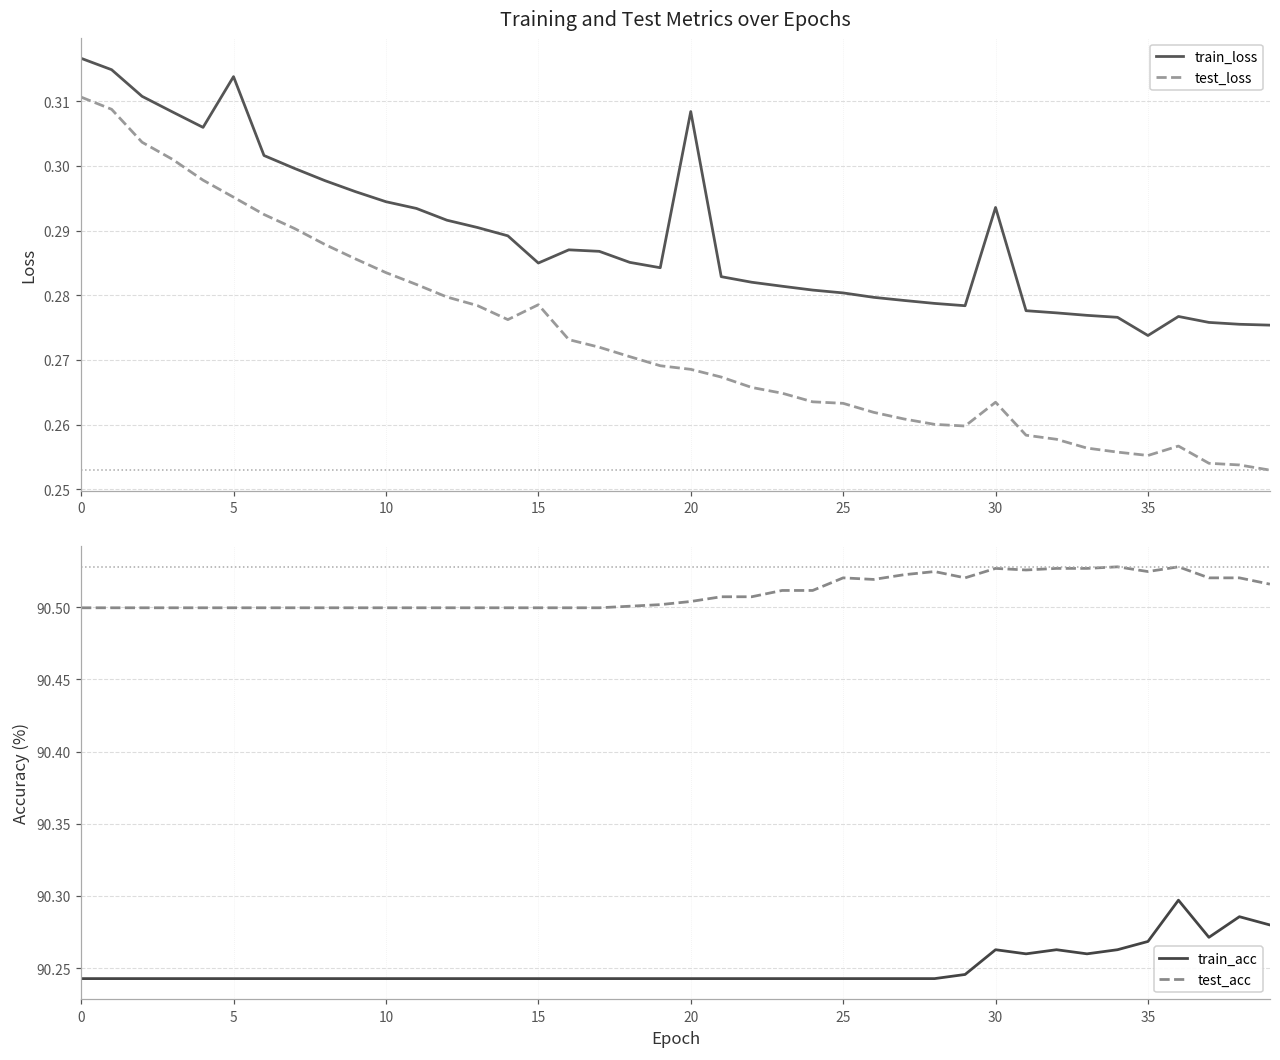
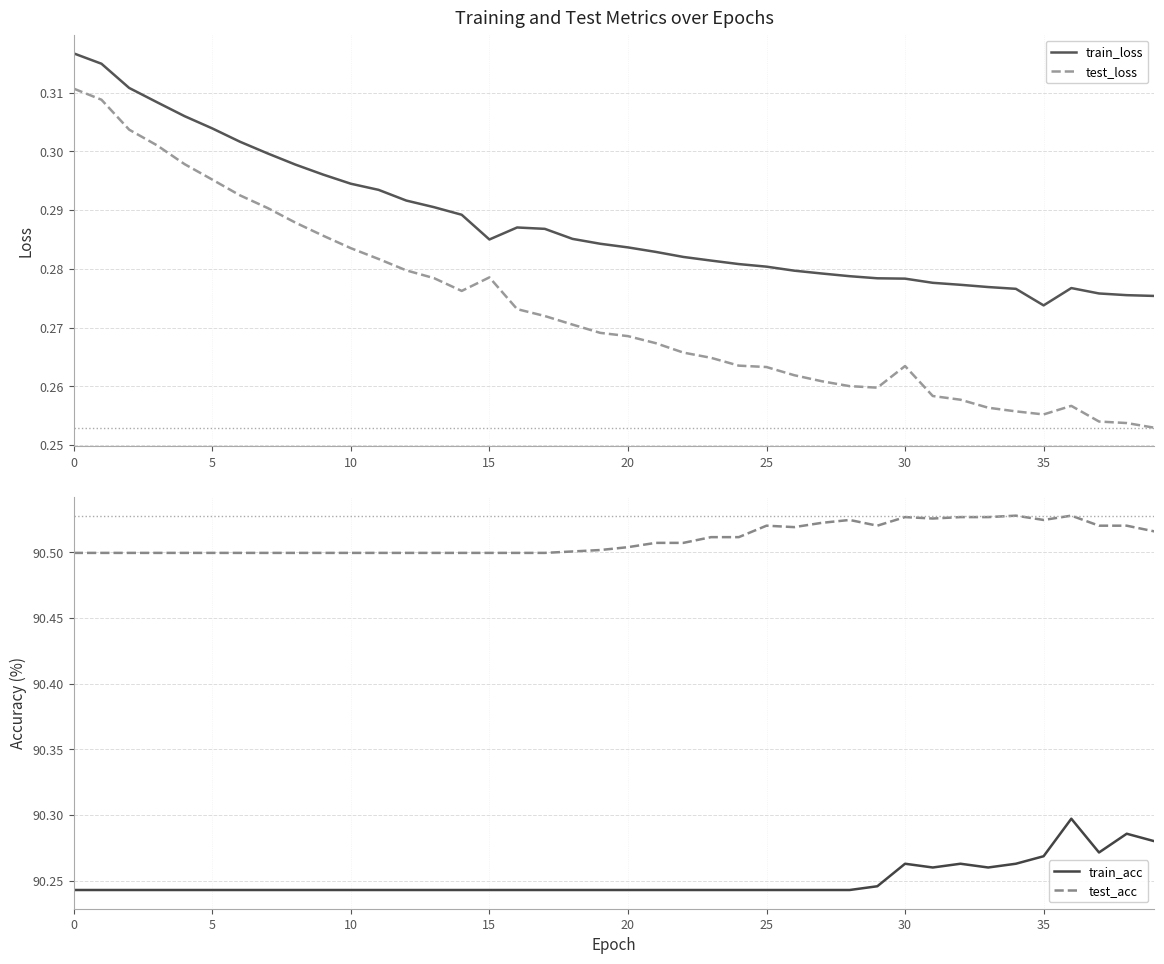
  {
    "Training and Test Metrics over Epochs": {
      "train_loss": {
        "0": 0.317,
-       "5": 0.314,
+       "5": 0.304,
        "10": 0.294,
        "15": 0.285,
-       "20": 0.308,
+       "20": 0.284,
        "25": 0.280,
-       "30": 0.294,
+       "30": 0.278,
        "35": 0.274
      },
      "test_loss": {
        "0": 0.311,
        "5": 0.295,
        "10": 0.284,
        "15": 0.279,
        "20": 0.269,
        "25": 0.263,
        "30": 0.263,
        "35": 0.255
      }
    }
  }
